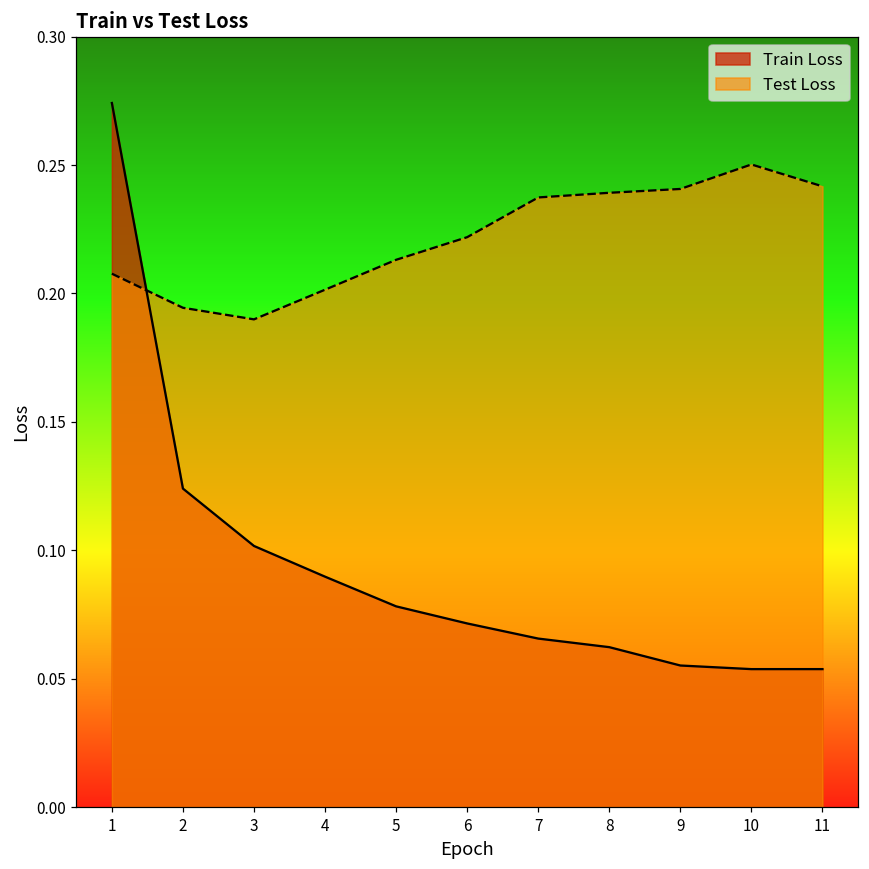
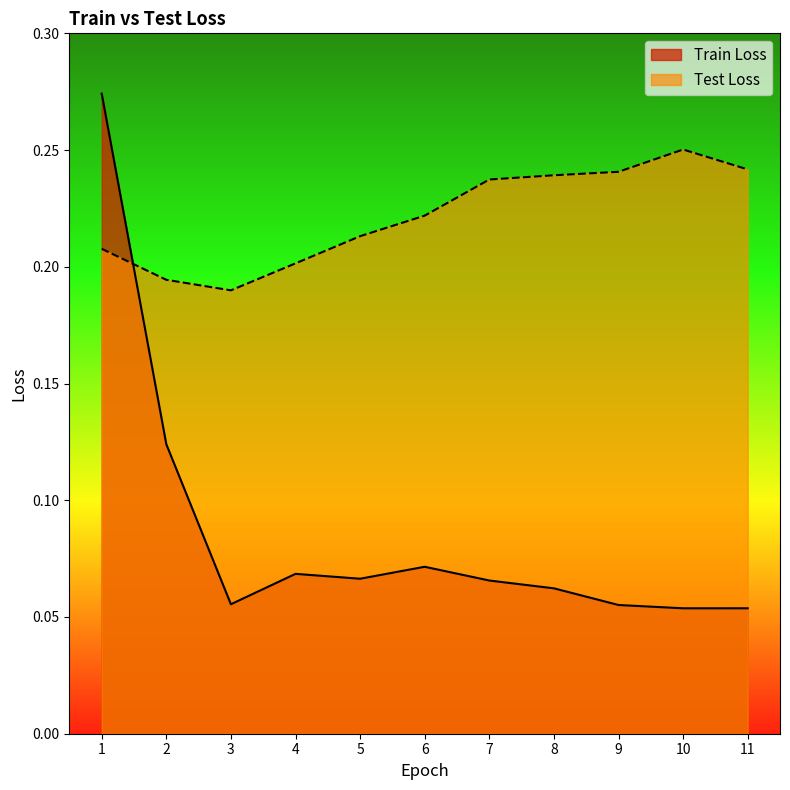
  {
    "Train Loss": {
      "1": 0.274,
      "2": 0.124,
-     "3": 0.102,
-     "4": 0.090,
-     "5": 0.078,
+     "3": 0.055,
+     "4": 0.068,
+     "5": 0.066,
      "6": 0.072,
      "7": 0.066,
      "8": 0.062,
      "9": 0.055,
      "10": 0.054,
      "11": 0.054
    },
    "Test Loss": {
      "1": 0.208,
      "2": 0.194,
      "3": 0.190,
      "4": 0.201,
      "5": 0.213,
      "6": 0.222,
      "7": 0.237,
      "8": 0.239,
      "9": 0.241,
      "10": 0.250,
      "11": 0.242
    }
  }
